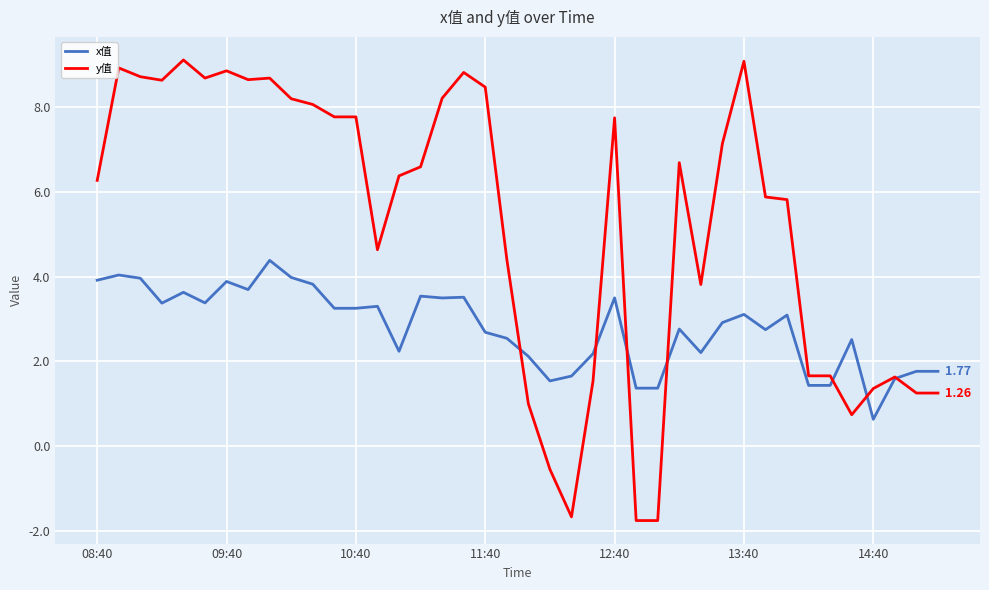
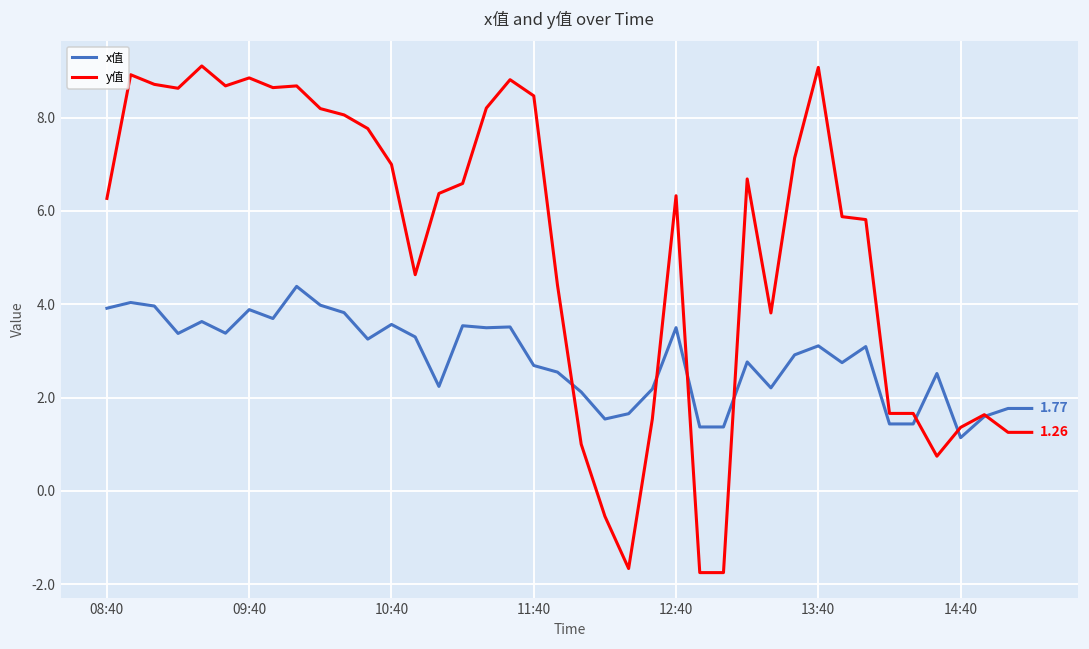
  {
    "x值": {
      "08:40": 3.9,
      "09:40": 3.9,
-     "10:40": 3.3,
+     "10:40": 3.6,
      "11:40": 2.7,
      "12:40": 3.5,
      "13:40": 3.1,
-     "14:40": 0.6
+     "14:40": 1.1
    },
    "y值": {
      "08:40": 6.3,
      "09:40": 8.9,
-     "10:40": 7.8,
+     "10:40": 7.0,
      "11:40": 8.5,
-     "12:40": 7.7,
+     "12:40": 6.3,
      "13:40": 9.1,
      "14:40": 1.4
    }
  }
